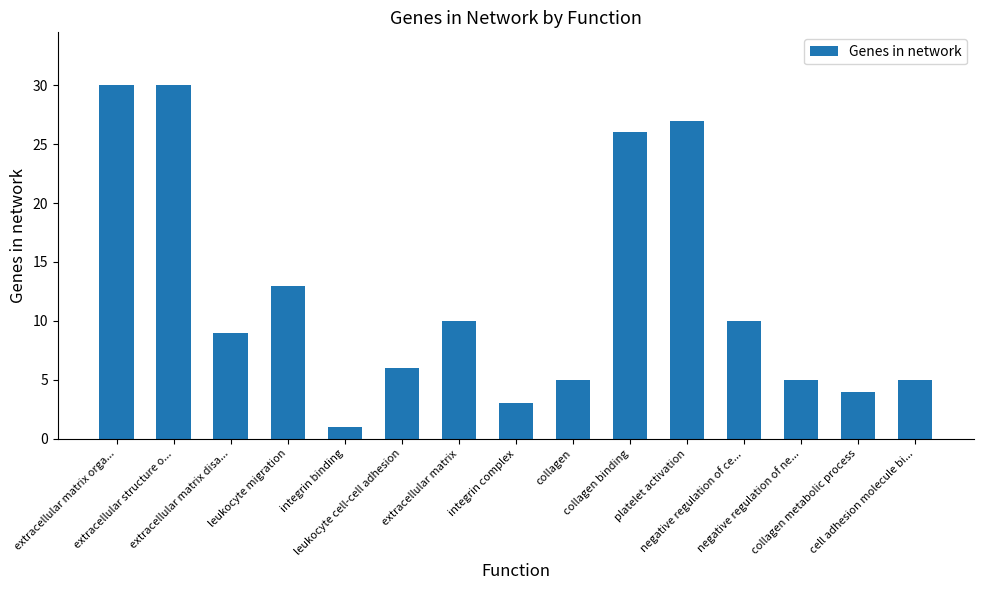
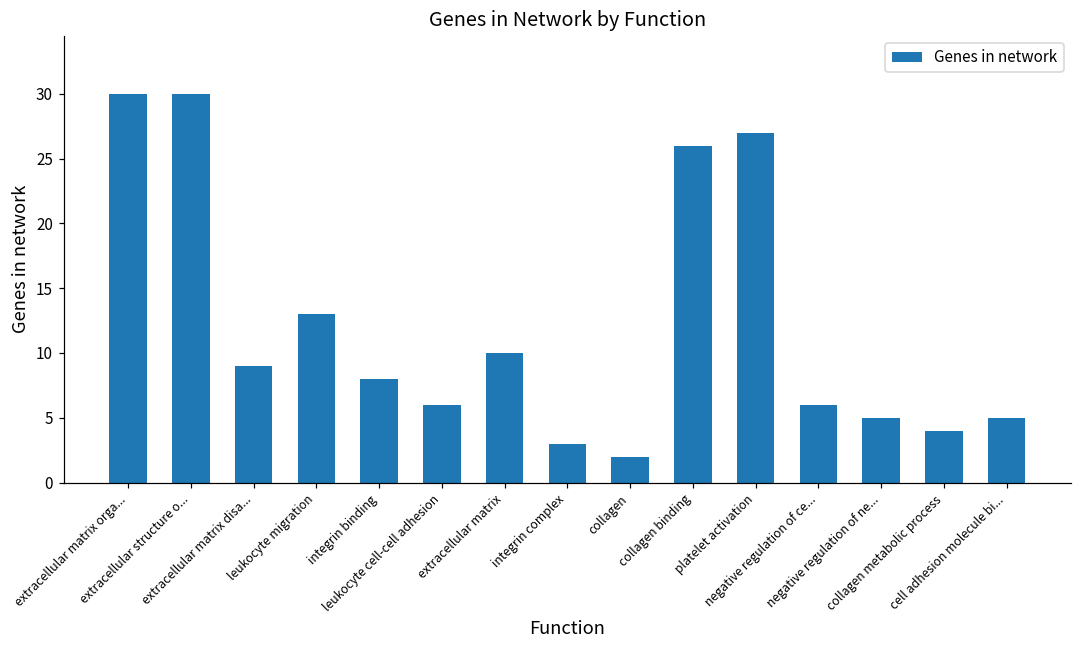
  {
    "extracellular matrix orga...": 30,
    "extracellular structure o...": 30,
    "extracellular matrix disa...": 9,
    "leukocyte migration": 13,
-   "integrin binding": 1,
+   "integrin binding": 8,
    "leukocyte cell-cell adhesion": 6,
    "extracellular matrix": 10,
    "integrin complex": 3,
-   "collagen": 5,
+   "collagen": 2,
    "collagen binding": 26,
    "platelet activation": 27,
-   "negative regulation of ce...": 10,
+   "negative regulation of ce...": 6,
    "negative regulation of ne...": 5,
    "collagen metabolic process": 4,
    "cell adhesion molecule bi...": 5
  }
